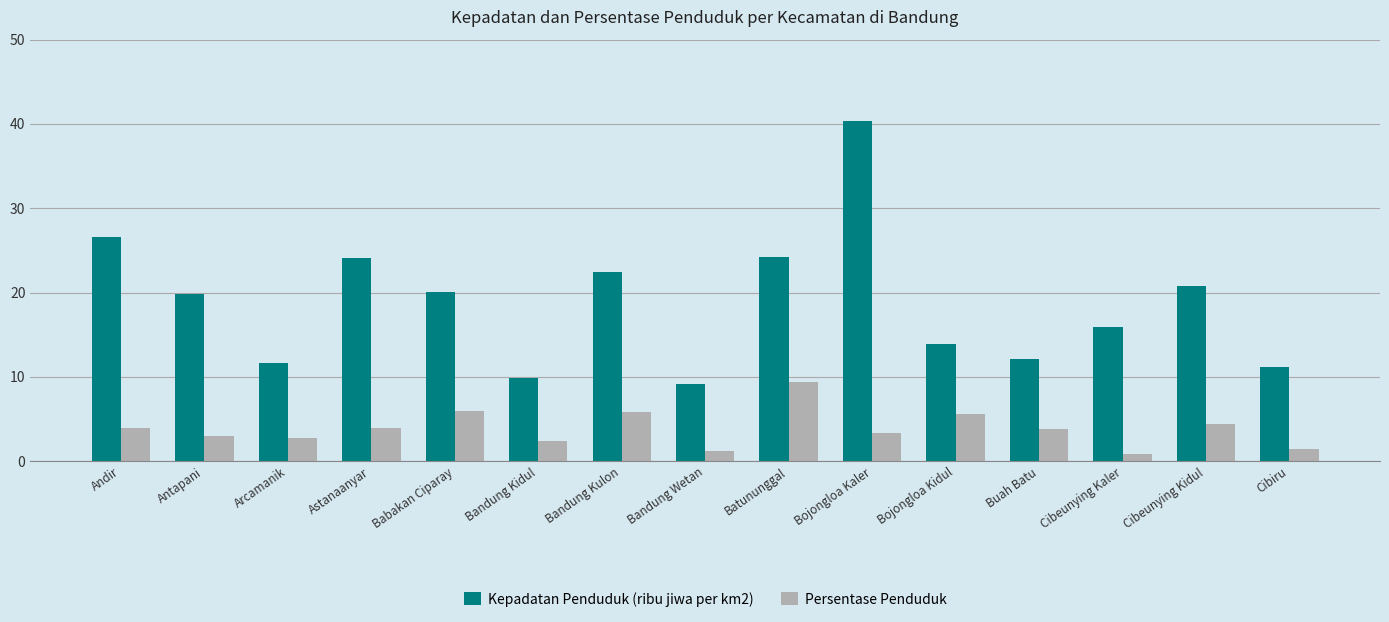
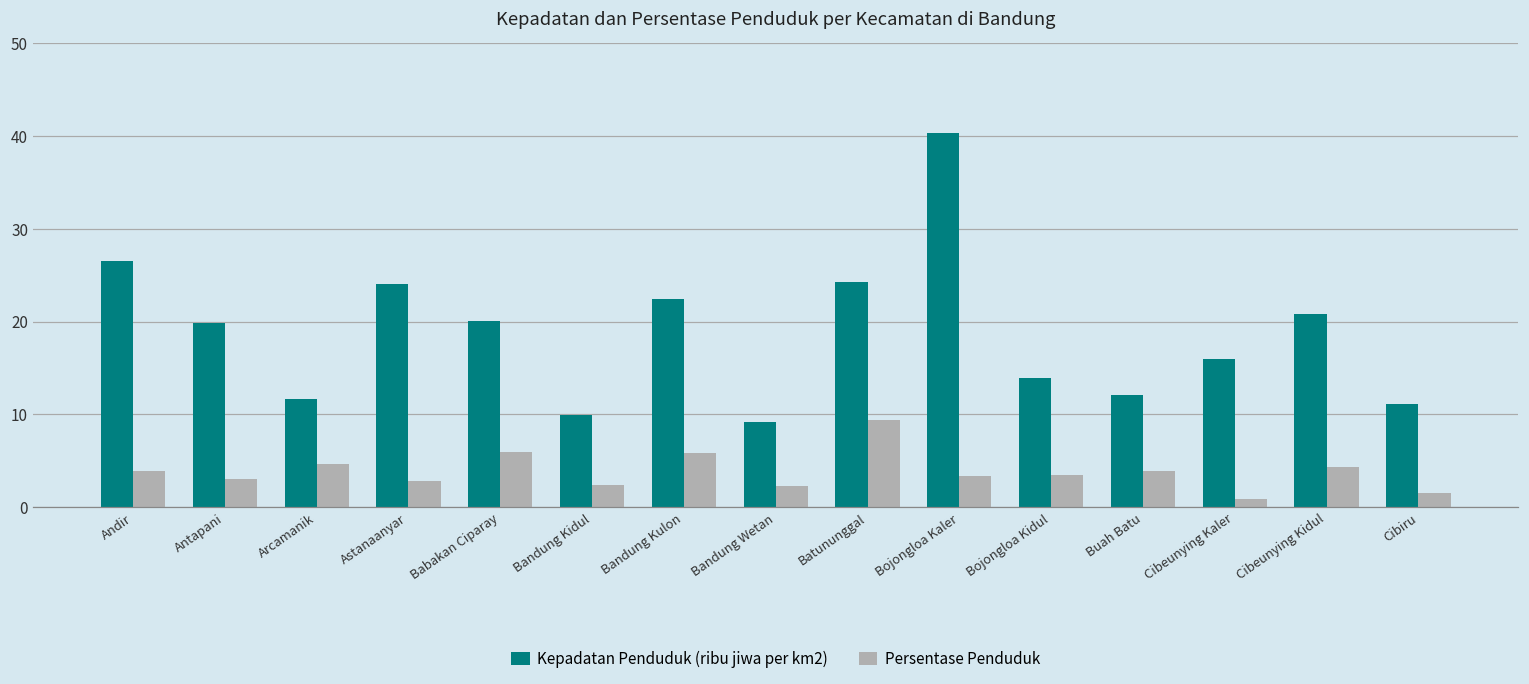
  {
    "Kepadatan Penduduk (ribu jiwa per km2)": {
      "Andir": 27,
      "Antapani": 20,
      "Arcamanik": 12,
      "Astanaanyar": 24,
      "Babakan Ciparay": 20,
      "Bandung Kidul": 10,
      "Bandung Kulon": 22,
      "Bandung Wetan": 9,
      "Batununggal": 24,
      "Bojongloa Kaler": 40,
      "Bojongloa Kidul": 14,
      "Buah Batu": 12,
      "Cibeunying Kaler": 16,
      "Cibeunying Kidul": 21,
      "Cibiru": 11
    },
    "Persentase Penduduk": {
      "Andir": 4,
      "Antapani": 3,
-     "Arcamanik": 3,
-     "Astanaanyar": 4,
+     "Arcamanik": 5,
+     "Astanaanyar": 3,
      "Babakan Ciparay": 6,
      "Bandung Kidul": 2,
      "Bandung Kulon": 6,
-     "Bandung Wetan": 1,
+     "Bandung Wetan": 2,
      "Batununggal": 9,
      "Bojongloa Kaler": 3,
-     "Bojongloa Kidul": 6,
+     "Bojongloa Kidul": 3,
      "Buah Batu": 4,
      "Cibeunying Kaler": 1,
      "Cibeunying Kidul": 4,
      "Cibiru": 1
    }
  }
